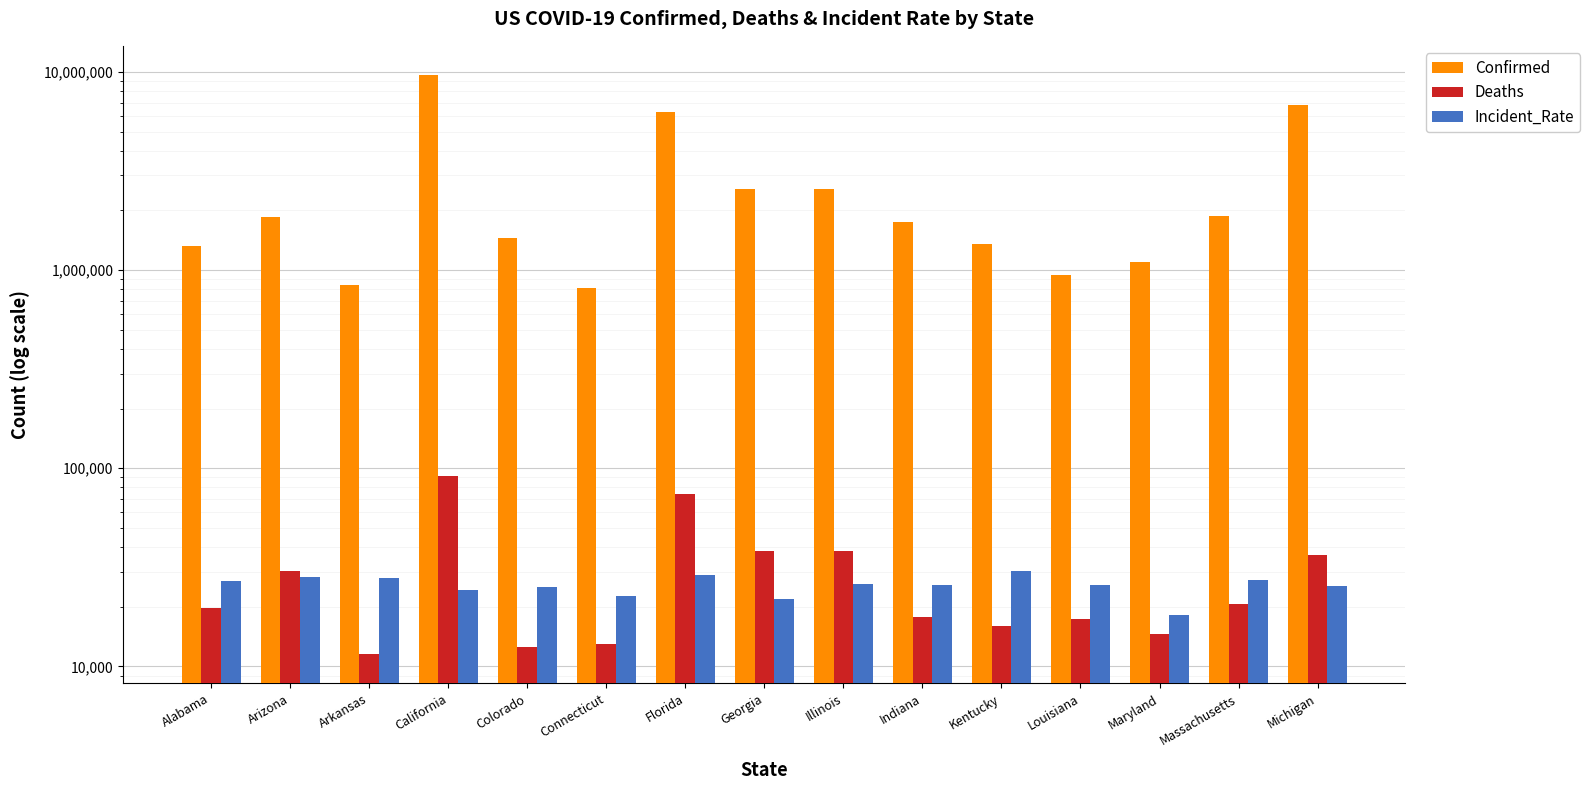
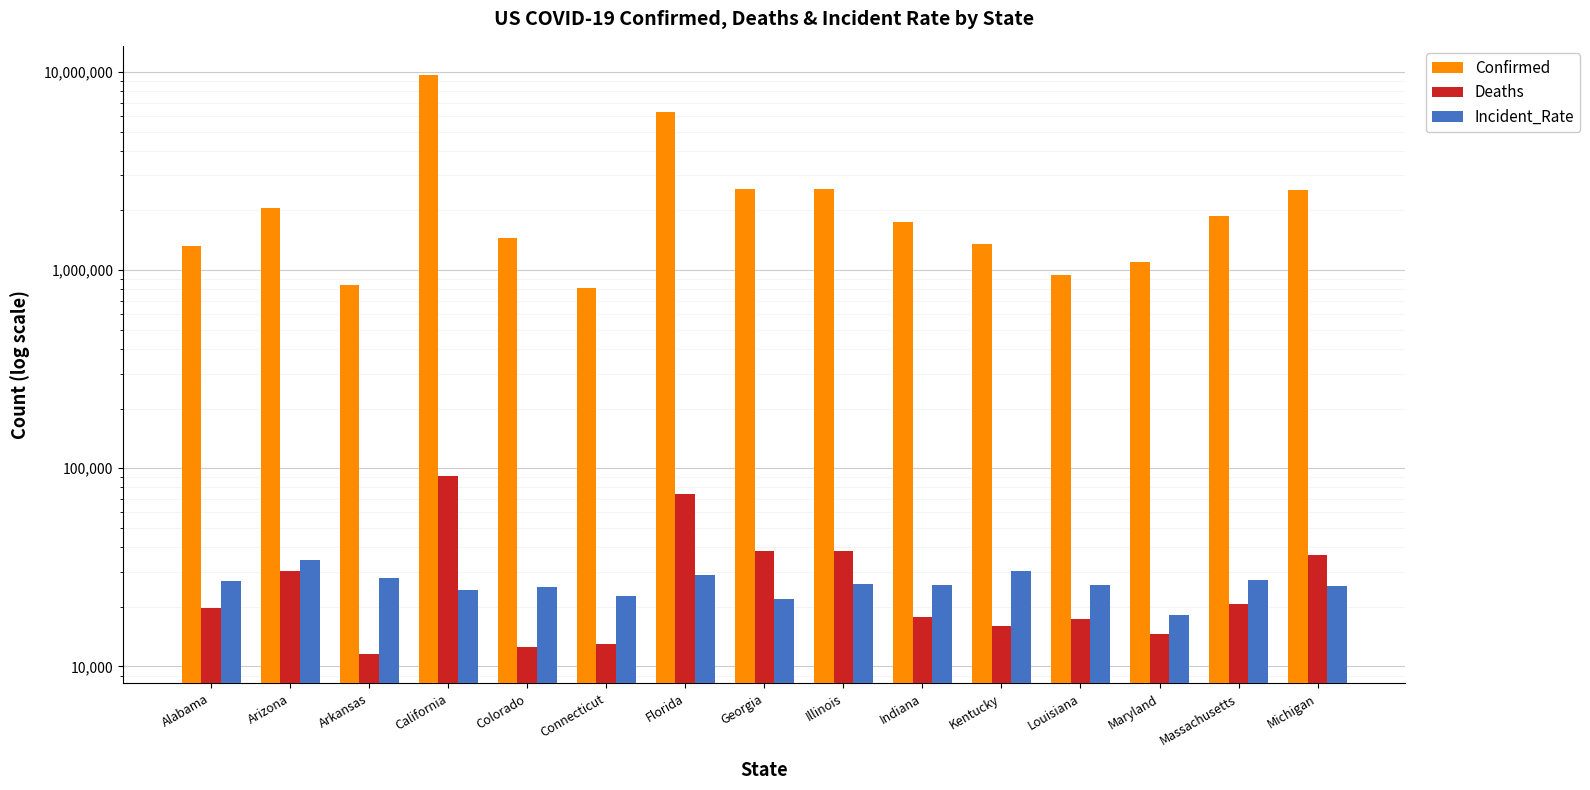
  {
    "Confirmed": {
      "Alabama": "1,300,000",
-     "Arizona": "1,900,000",
+     "Arizona": "2,100,000",
      "Arkansas": "850,000",
      "California": "10,000,000",
      "Colorado": "1,500,000",
      "Connecticut": "810,000",
      "Florida": "6,200,000",
      "Georgia": "2,600,000",
      "Illinois": "2,600,000",
      "Indiana": "1,700,000",
      "Kentucky": "1,400,000",
      "Louisiana": "900,000",
      "Maryland": "1,100,000",
      "Massachusetts": "1,900,000",
-     "Michigan": "6,800,000"
+     "Michigan": "2,500,000"
    },
    "Deaths": {
      "Alabama": "20,000",
      "Arizona": "30,000",
      "Arkansas": "11,000",
      "California": "90,000",
      "Colorado": "13,000",
      "Connecticut": "13,000",
      "Florida": "75,000",
      "Georgia": "38,000",
      "Illinois": "38,000",
      "Indiana": "18,000",
      "Kentucky": "16,000",
      "Louisiana": "17,000",
      "Maryland": "15,000",
      "Massachusetts": "21,000",
      "Michigan": "36,000"
    },
    "Incident_Rate": {
      "Alabama": "27,000",
-     "Arizona": "28,000",
+     "Arizona": "35,000",
      "Arkansas": "28,000",
      "California": "24,000",
      "Colorado": "25,000",
      "Connecticut": "23,000",
      "Florida": "29,000",
      "Georgia": "22,000",
      "Illinois": "26,000",
      "Indiana": "26,000",
      "Kentucky": "30,000",
      "Louisiana": "26,000",
      "Maryland": "18,000",
      "Massachusetts": "27,000",
      "Michigan": "26,000"
    }
  }
